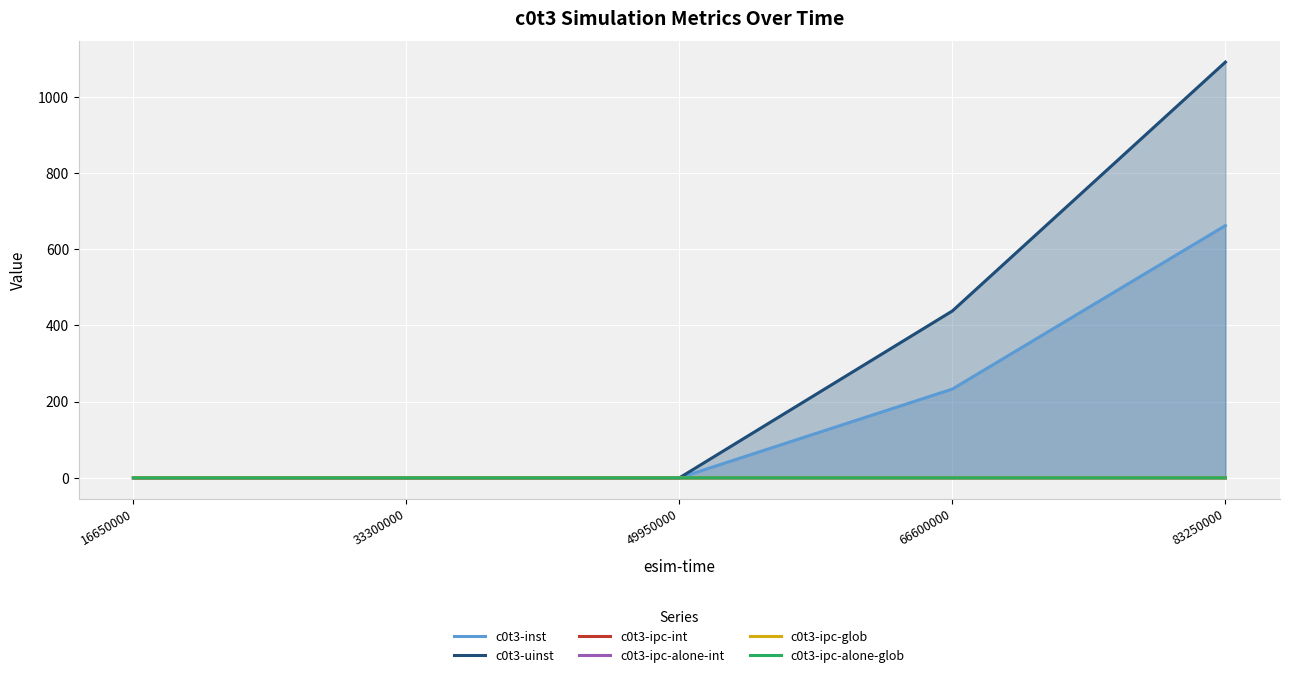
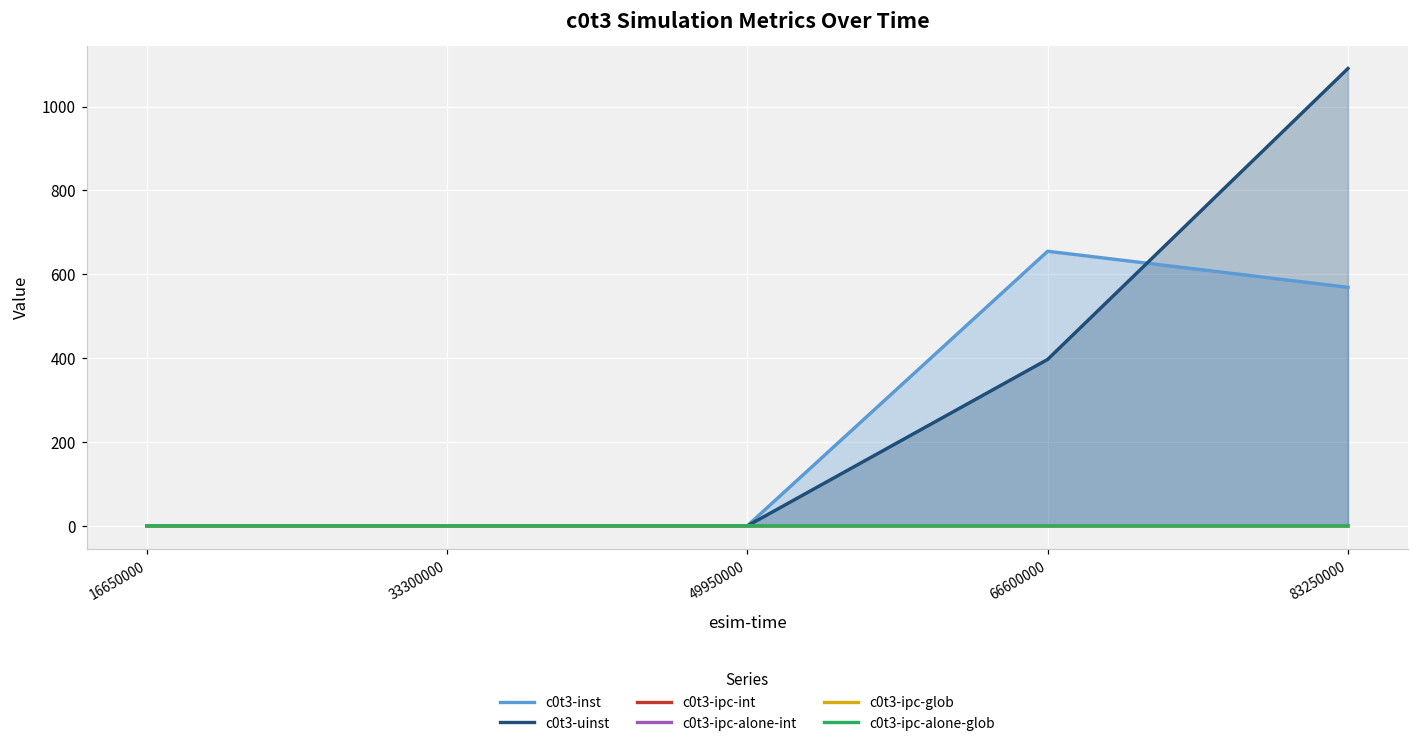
  {
    "c0t3-inst": {
-     "66600000": 230,
-     "83250000": 660
+     "66600000": 660,
+     "83250000": 570
    },
    "c0t3-uinst": {
-     "66600000": 440,
+     "66600000": 400,
      "83250000": 1090
    },
    "c0t3-ipc-alone-glob": {
      "66600000": 0,
      "83250000": 0
    }
  }
